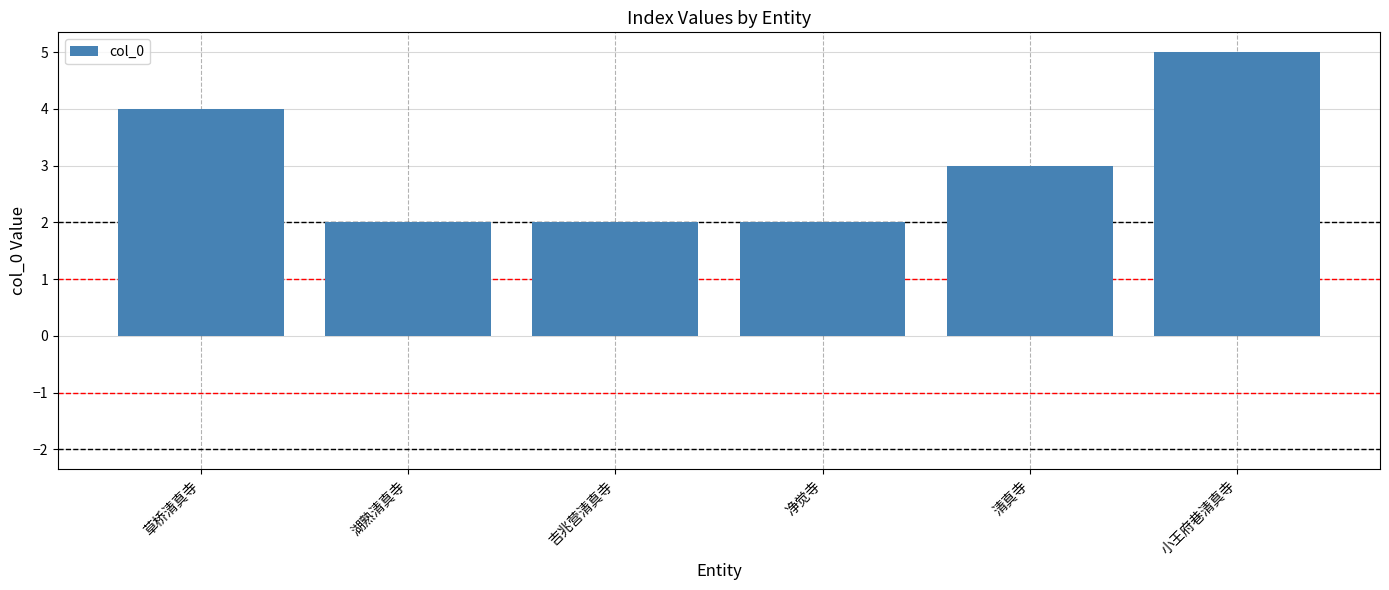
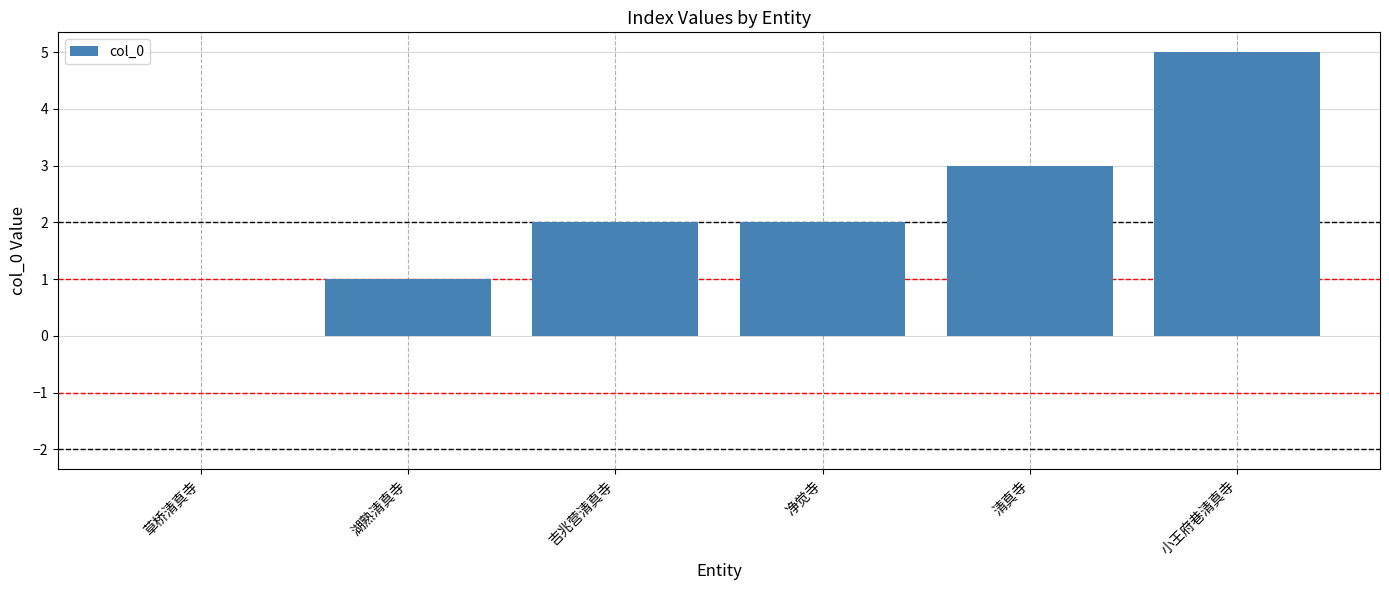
  {
-   "草桥清真寺": 4,
-   "湖熟清真寺": 2,
+   "草桥清真寺": 0,
+   "湖熟清真寺": 1,
    "吉兆营清真寺": 2,
    "净觉寺": 2,
    "清真寺": 3,
    "小王府巷清真寺": 5
  }
